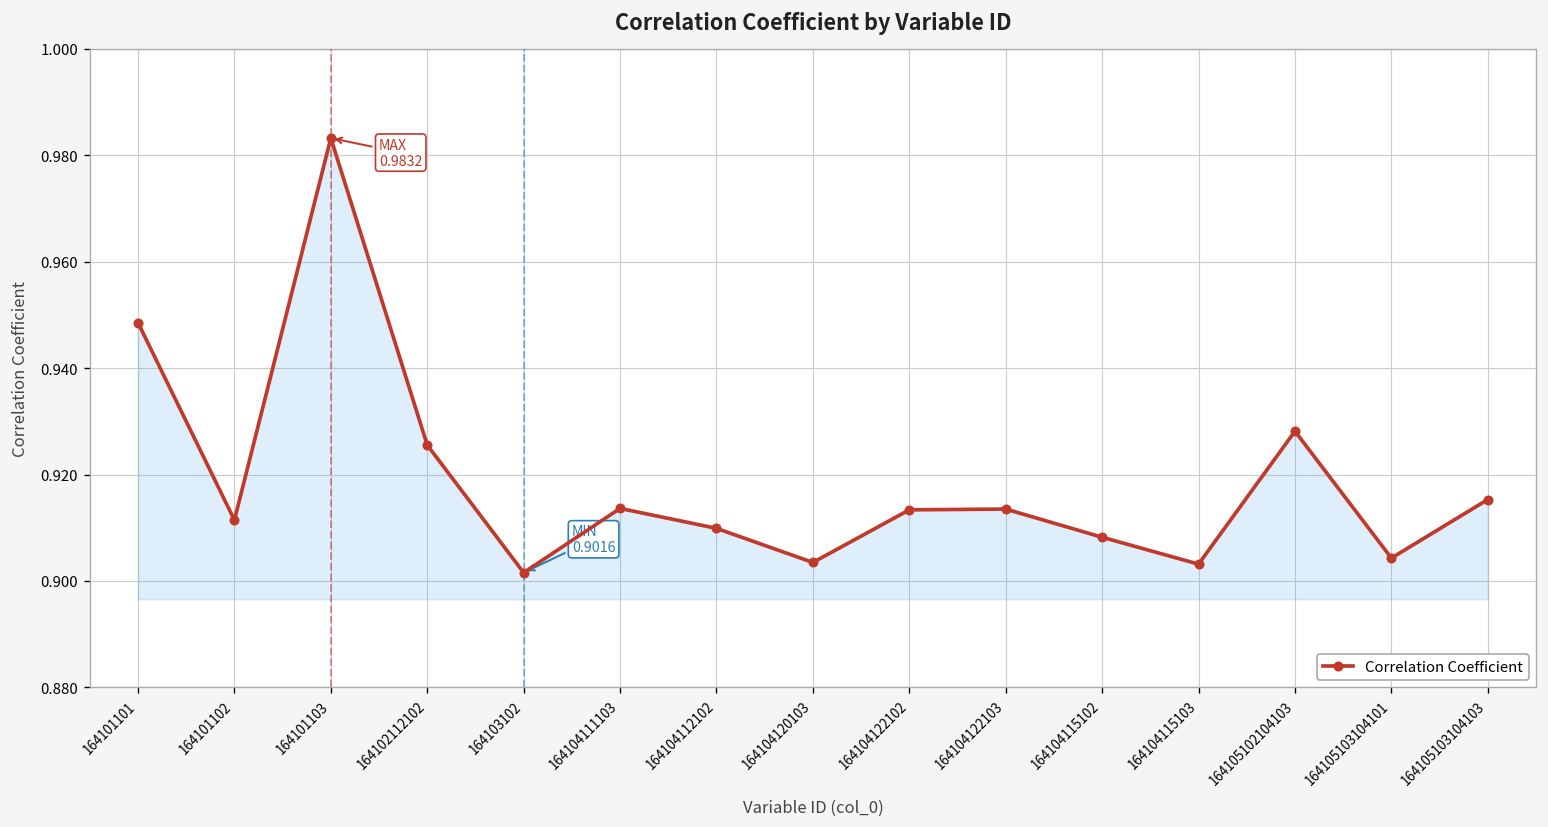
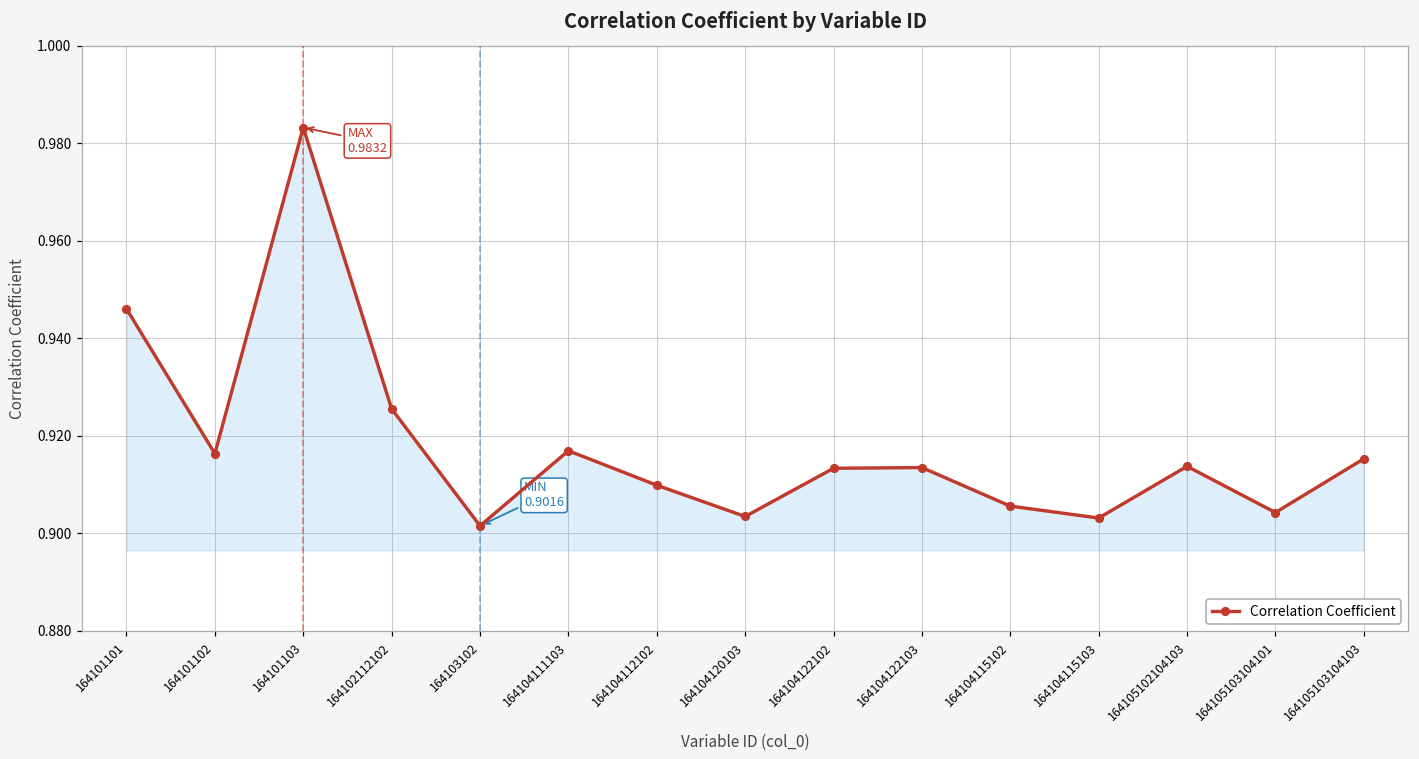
  {
-   "164101101": 0.949,
-   "164101102": 0.911,
+   "164101101": 0.946,
+   "164101102": 0.916,
    "164102112102": 0.926,
-   "164104111103": 0.914,
+   "164104111103": 0.917,
    "164104112102": 0.910,
    "164104120103": 0.903,
    "164104122102": 0.913,
    "164104122103": 0.914,
-   "164104115102": 0.908,
+   "164104115102": 0.906,
    "164104115103": 0.903,
-   "164105102104103": 0.928,
+   "164105102104103": 0.914,
    "164105103104101": 0.904,
    "164105103104103": 0.915
  }
